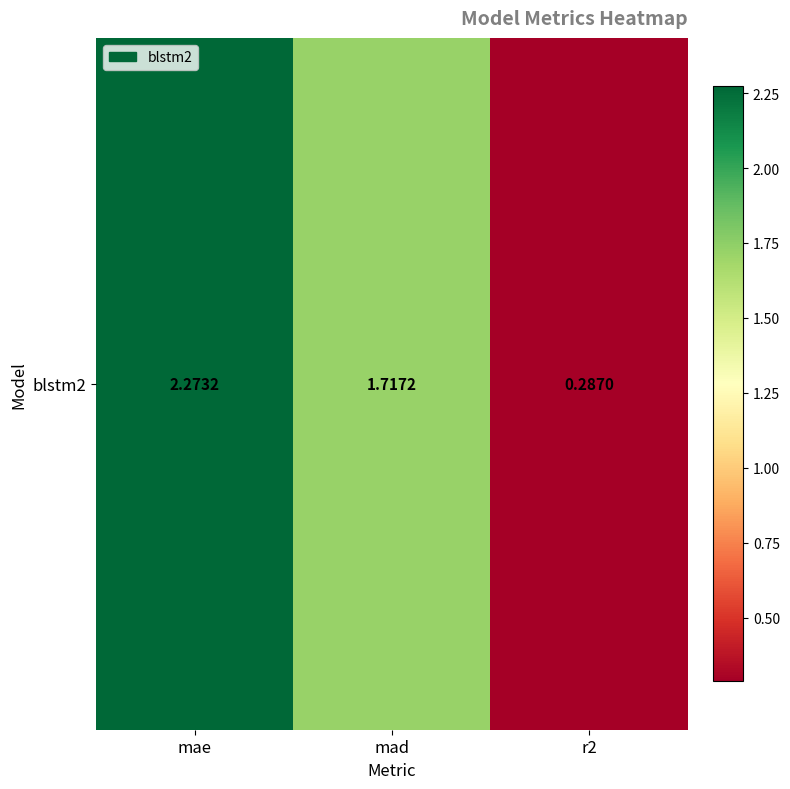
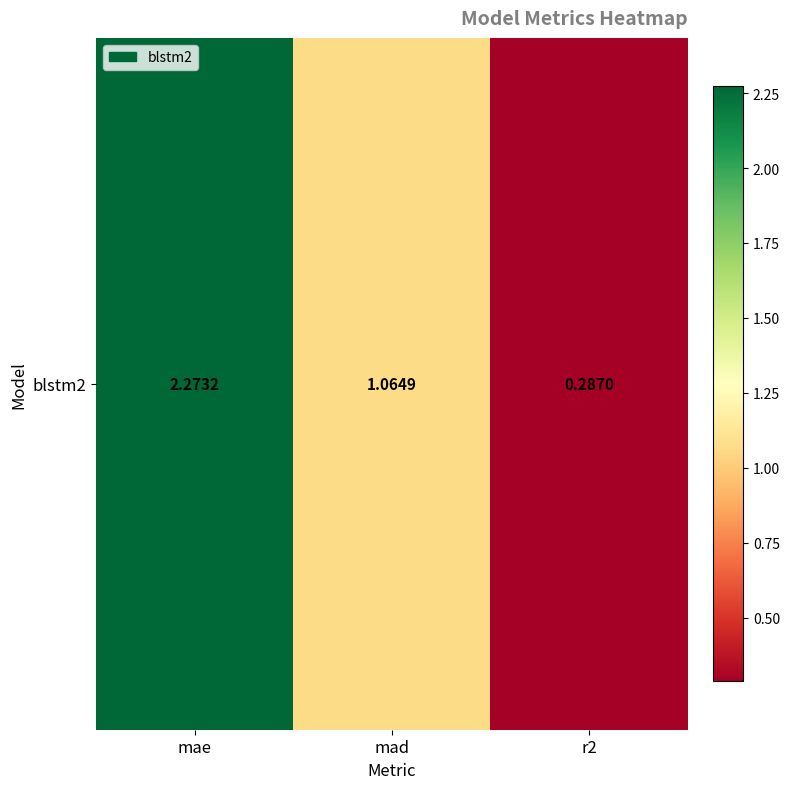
  {
    "blstm2": {
      "mae": 2.2732,
-     "mad": 1.7172,
+     "mad": 1.0649,
      "r2": 0.2870
    }
  }
